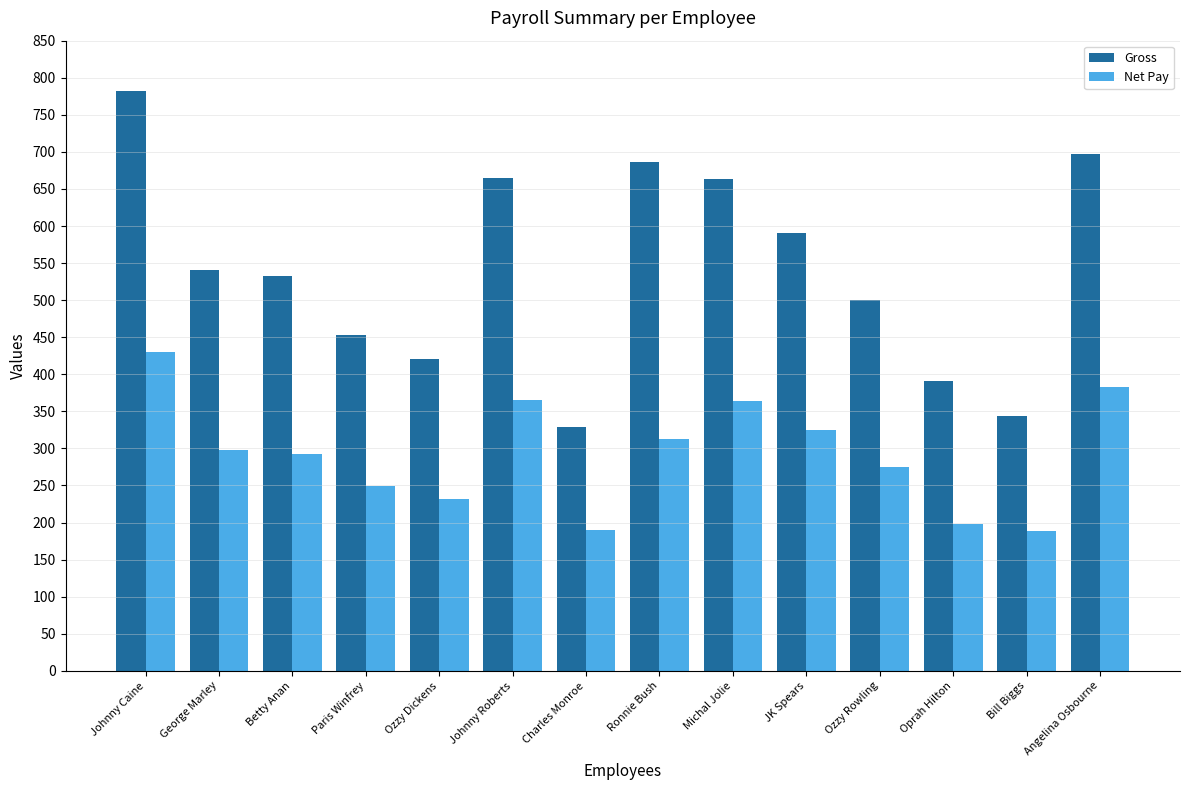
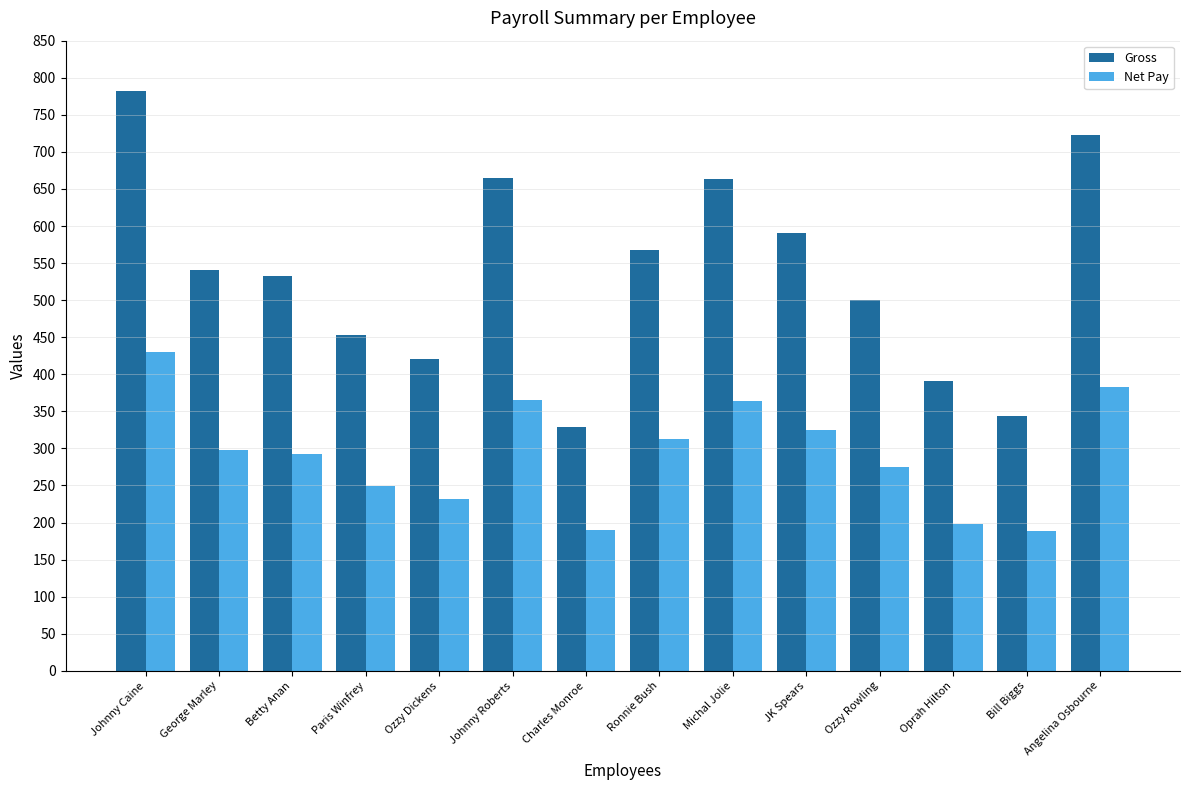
  {
    "Gross": {
      "Johnny Caine": 780,
      "George Marley": 540,
      "Betty Anan": 530,
      "Paris Winfrey": 450,
      "Ozzy Dickens": 420,
      "Johnny Roberts": 660,
      "Charles Monroe": 330,
-     "Ronnie Bush": 690,
+     "Ronnie Bush": 570,
      "Michal Jolie": 660,
      "JK Spears": 590,
      "Ozzy Rowling": 500,
      "Oprah Hilton": 390,
      "Bill Biggs": 340,
-     "Angelina Osbourne": 700
+     "Angelina Osbourne": 720
    },
    "Net Pay": {
      "Johnny Caine": 430,
      "George Marley": 300,
      "Betty Anan": 290,
      "Paris Winfrey": 250,
      "Ozzy Dickens": 230,
      "Johnny Roberts": 370,
      "Charles Monroe": 190,
      "Ronnie Bush": 310,
      "Michal Jolie": 360,
      "JK Spears": 320,
      "Ozzy Rowling": 280,
      "Oprah Hilton": 200,
      "Bill Biggs": 190,
      "Angelina Osbourne": 380
    }
  }
